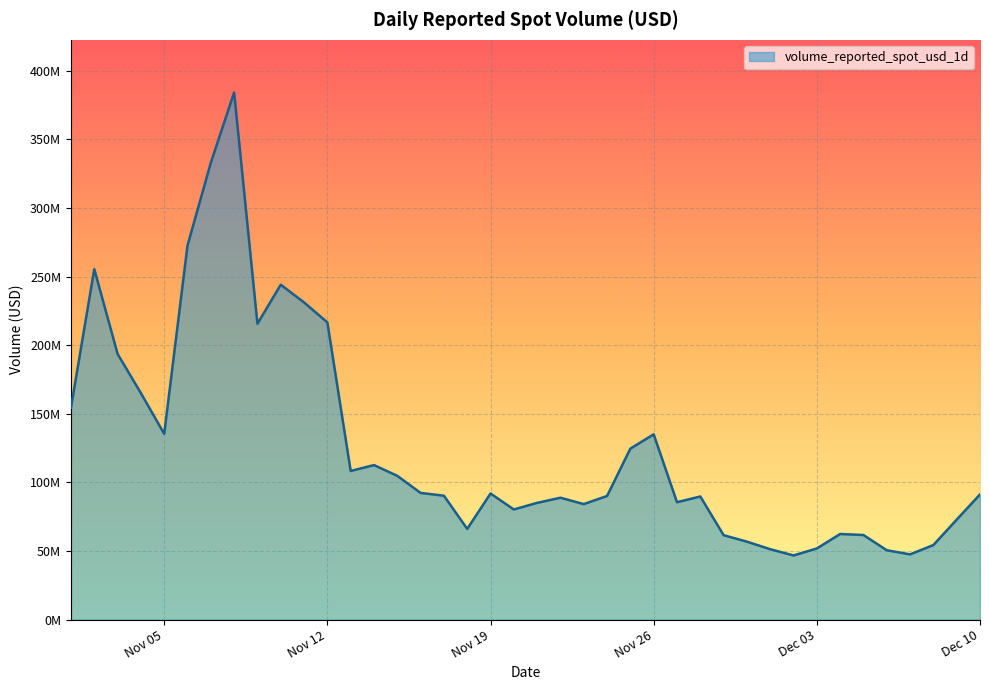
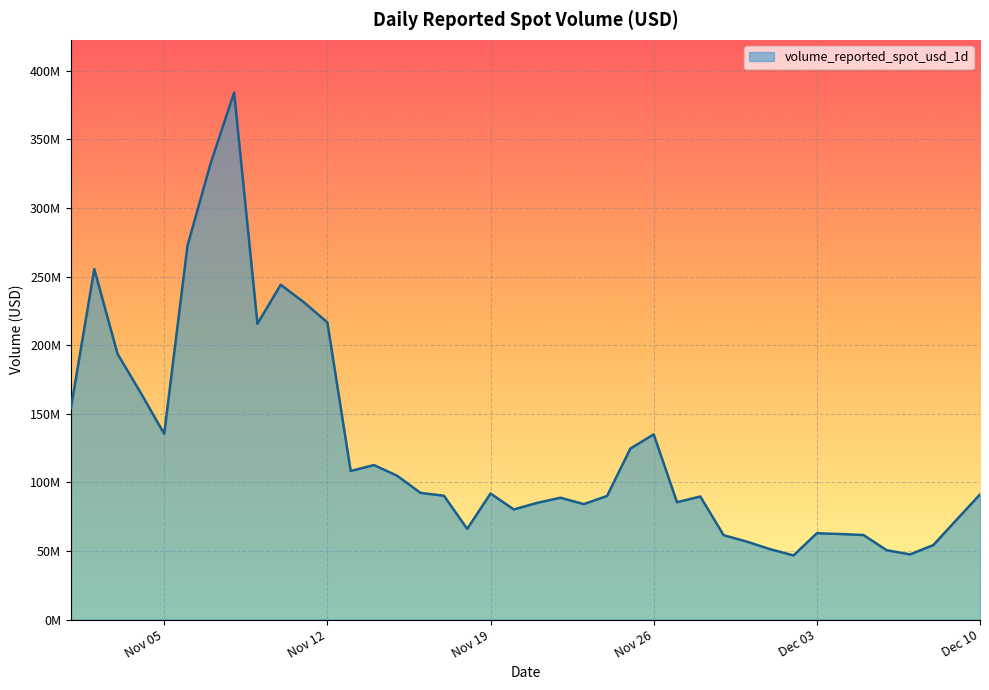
  {
    "Nov 05": 135000000,
    "Nov 12": 217000000,
    "Nov 19": 92000000,
    "Nov 26": 135000000,
-   "Dec 03": 52000000,
+   "Dec 03": 63000000,
    "Dec 10": 91000000
  }
